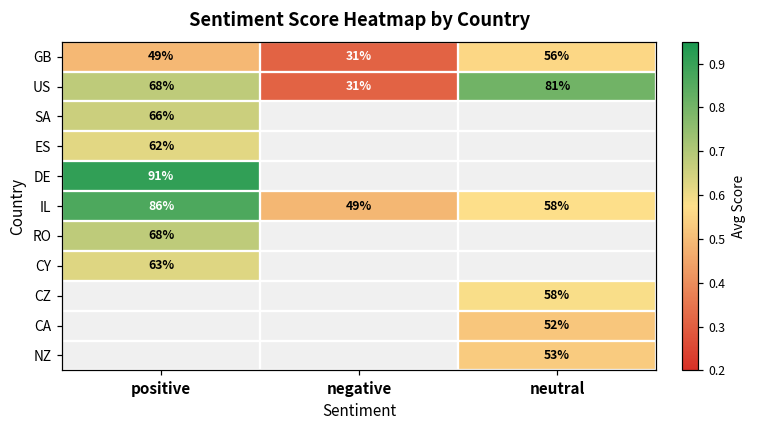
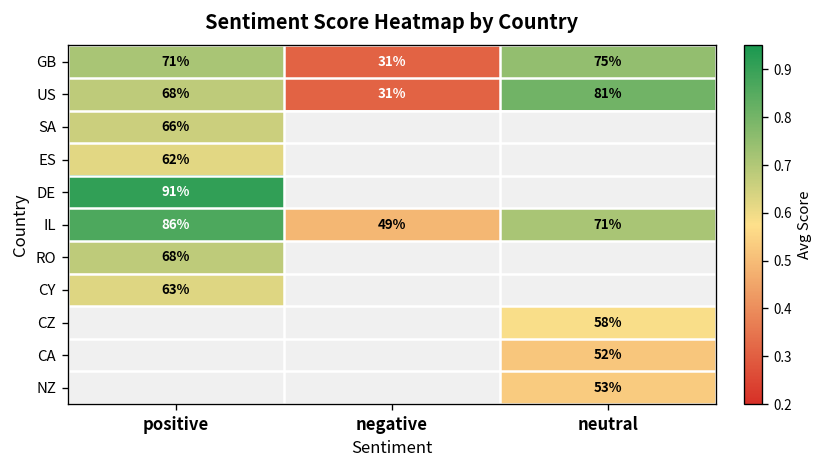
  {
    "GB": {
-     "positive": "49%",
+     "positive": "71%",
      "negative": "31%",
-     "neutral": "56%"
+     "neutral": "75%"
    },
    "US": {
      "positive": "68%",
      "negative": "31%",
      "neutral": "81%"
    },
    "SA": {
      "positive": "66%"
    },
    "ES": {
      "positive": "62%"
    },
    "DE": {
      "positive": "91%"
    },
    "IL": {
      "positive": "86%",
      "negative": "49%",
-     "neutral": "58%"
+     "neutral": "71%"
    },
    "RO": {
      "positive": "68%"
    },
    "CY": {
      "positive": "63%"
    },
    "CZ": {
      "neutral": "58%"
    },
    "CA": {
      "neutral": "52%"
    },
    "NZ": {
      "neutral": "53%"
    }
  }
